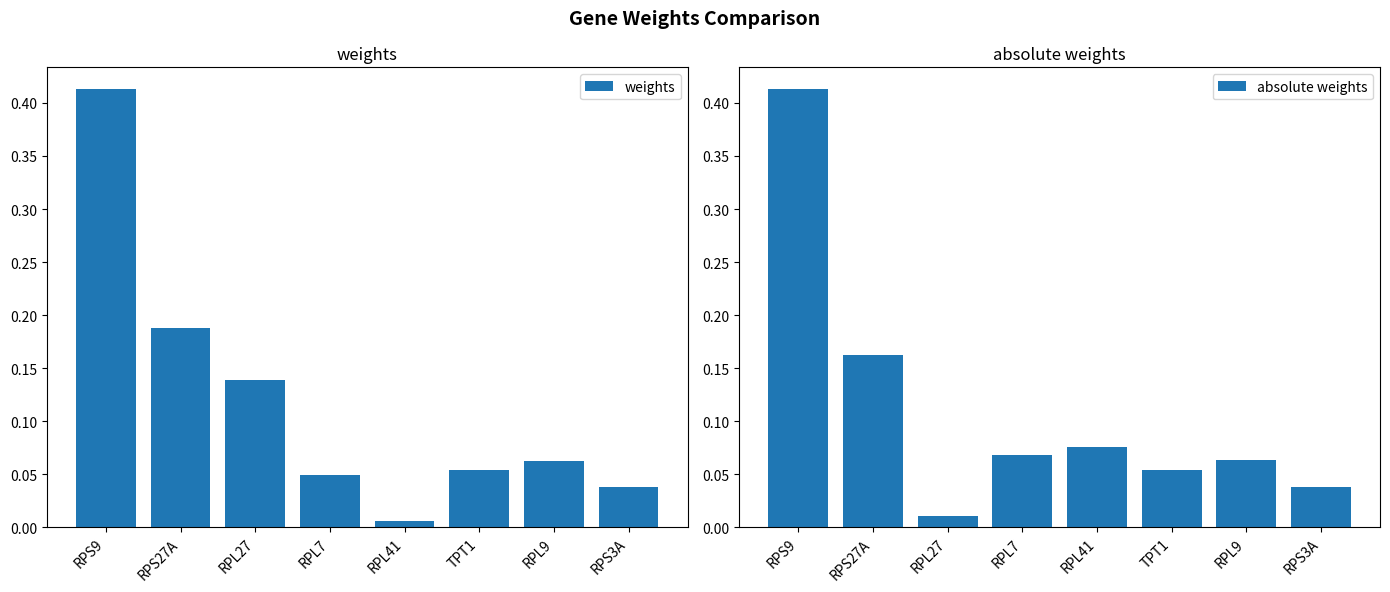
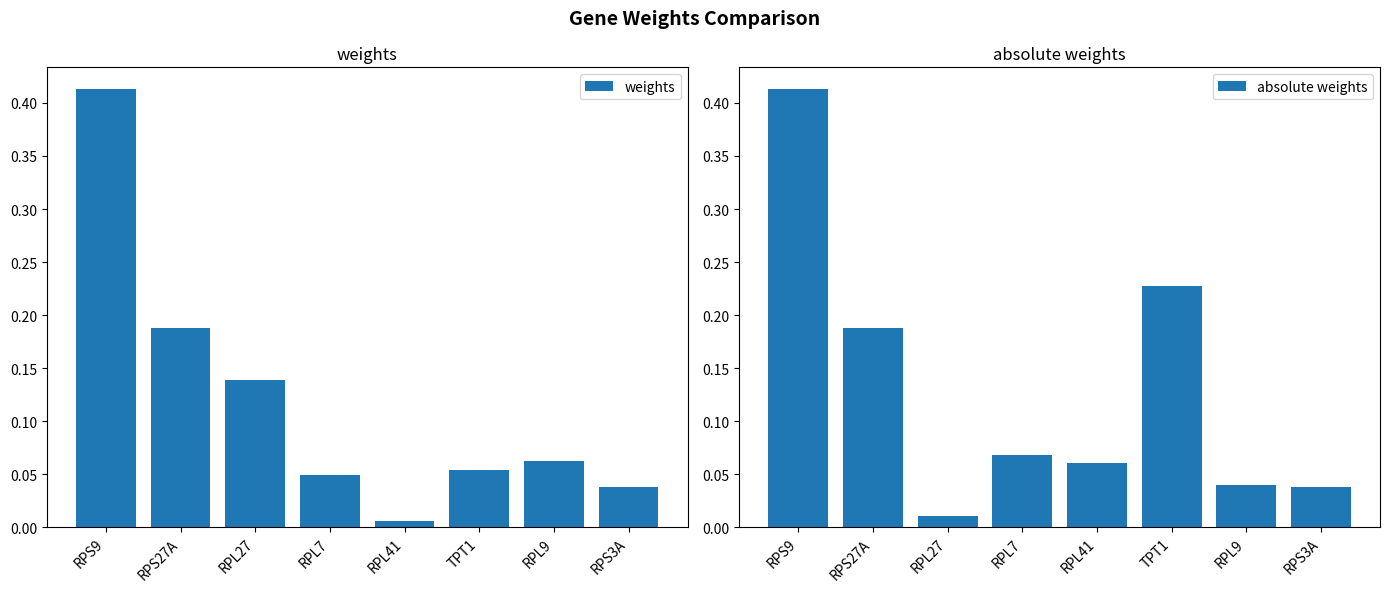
  {
    "weights": {
      "RPS9": 0.413,
      "RPS27A": 0.188,
      "RPL27": 0.139,
      "RPL7": 0.049,
      "RPL41": 0.006,
      "TPT1": 0.054,
      "RPL9": 0.063,
      "RPS3A": 0.038
    },
    "absolute weights": {
      "RPS9": 0.413,
-     "RPS27A": 0.162,
+     "RPS27A": 0.188,
      "RPL27": 0.011,
      "RPL7": 0.068,
-     "RPL41": 0.075,
-     "TPT1": 0.054,
-     "RPL9": 0.064,
+     "RPL41": 0.060,
+     "TPT1": 0.228,
+     "RPL9": 0.039,
      "RPS3A": 0.038
    }
  }
